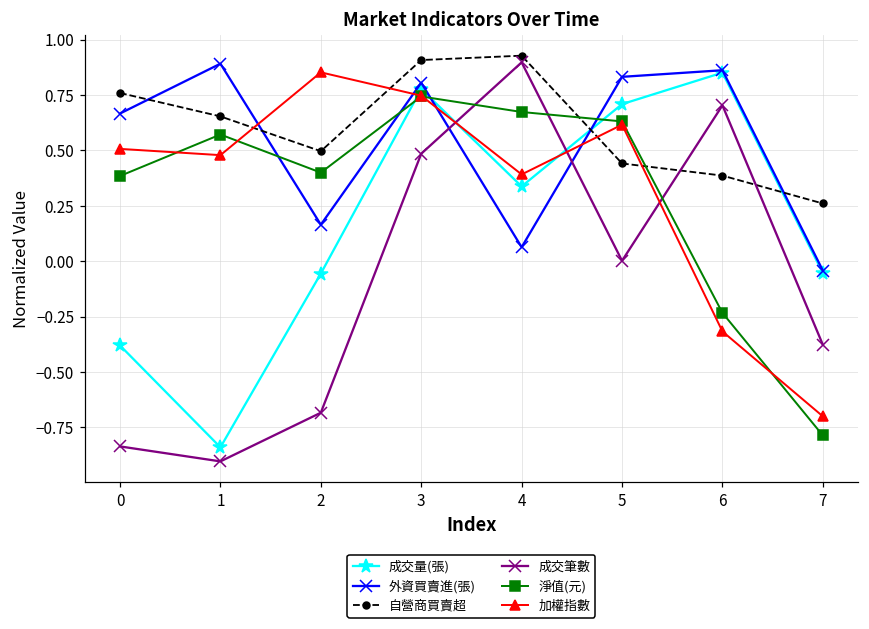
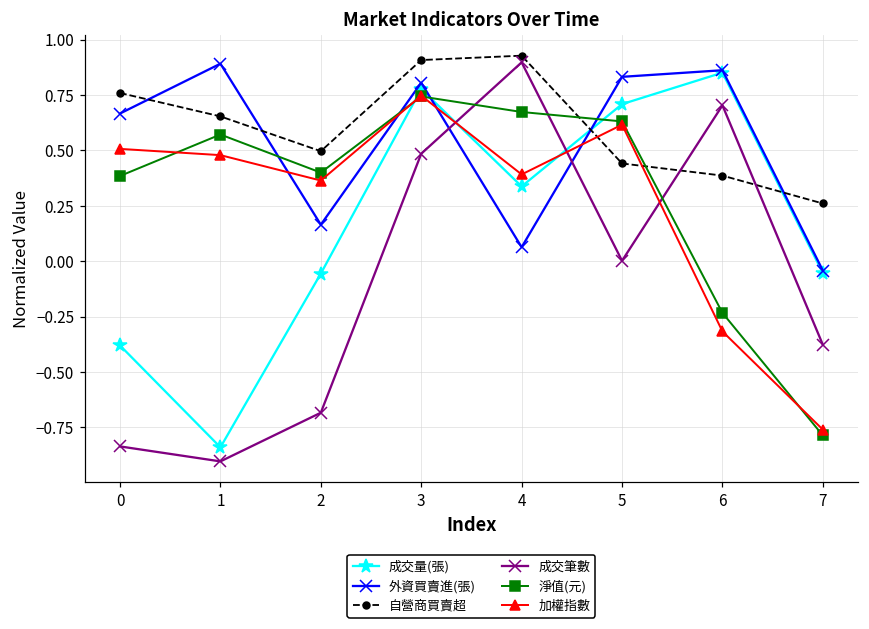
  {
    "成交量(張)": {
      "0": -0.38,
      "1": -0.84,
      "2": -0.06,
      "3": 0.78,
      "4": 0.34,
      "5": 0.71
    },
    "外資買賣進(張)": {
      "0": 0.67,
      "1": 0.89,
      "2": 0.17,
      "3": 0.81,
      "4": 0.06,
      "5": 0.83
    },
    "自營商買賣超": {
      "0": 0.76,
      "1": 0.65,
      "2": 0.50,
      "3": 0.91,
      "4": 0.93,
      "5": 0.44,
      "6": 0.39,
      "7": 0.26
    },
    "成交筆數": {
      "0": -0.84,
      "1": -0.90,
      "2": -0.68,
      "3": 0.49,
      "4": 0.90,
      "5": 0.00,
      "6": 0.70,
      "7": -0.38
    },
    "淨值(元)": {
      "0": 0.38,
      "1": 0.57,
      "2": 0.40,
      "4": 0.67,
      "5": 0.63,
      "6": -0.23,
      "7": -0.79
    },
    "加權指數": {
      "0": 0.51,
      "1": 0.48,
-     "2": 0.85,
+     "2": 0.36,
      "4": 0.39,
      "5": 0.62,
      "6": -0.32,
-     "7": -0.70
+     "7": -0.76
    }
  }
